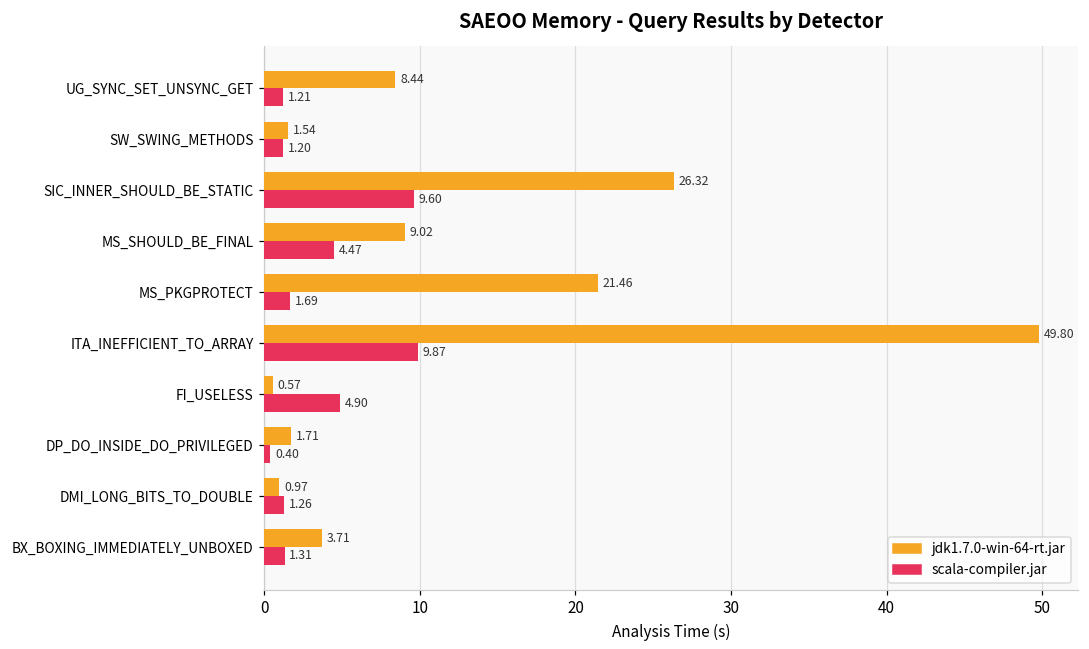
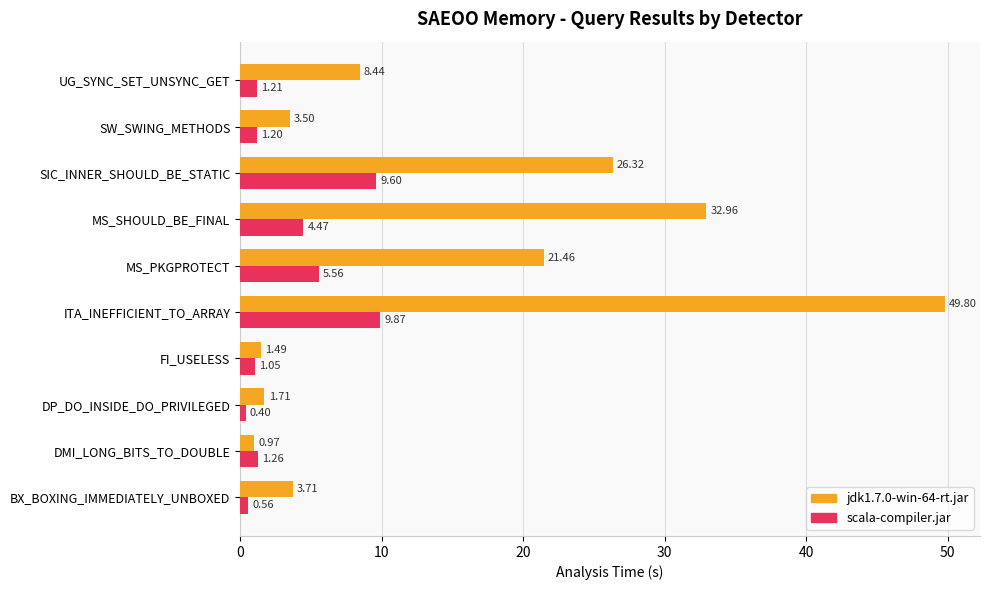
  {
    "jdk1.7.0-win-64-rt.jar": {
      "UG_SYNC_SET_UNSYNC_GET": 8.44,
-     "SW_SWING_METHODS": 1.54,
+     "SW_SWING_METHODS": 3.50,
      "SIC_INNER_SHOULD_BE_STATIC": 26.32,
-     "MS_SHOULD_BE_FINAL": 9.02,
+     "MS_SHOULD_BE_FINAL": 32.96,
      "MS_PKGPROTECT": 21.46,
      "ITA_INEFFICIENT_TO_ARRAY": 49.80,
-     "FI_USELESS": 0.57,
+     "FI_USELESS": 1.49,
      "DP_DO_INSIDE_DO_PRIVILEGED": 1.71,
      "DMI_LONG_BITS_TO_DOUBLE": 0.97,
      "BX_BOXING_IMMEDIATELY_UNBOXED": 3.71
    },
    "scala-compiler.jar": {
      "UG_SYNC_SET_UNSYNC_GET": 1.21,
      "SW_SWING_METHODS": 1.20,
      "SIC_INNER_SHOULD_BE_STATIC": 9.60,
      "MS_SHOULD_BE_FINAL": 4.47,
-     "MS_PKGPROTECT": 1.69,
+     "MS_PKGPROTECT": 5.56,
      "ITA_INEFFICIENT_TO_ARRAY": 9.87,
-     "FI_USELESS": 4.90,
+     "FI_USELESS": 1.05,
      "DP_DO_INSIDE_DO_PRIVILEGED": 0.40,
      "DMI_LONG_BITS_TO_DOUBLE": 1.26,
-     "BX_BOXING_IMMEDIATELY_UNBOXED": 1.31
+     "BX_BOXING_IMMEDIATELY_UNBOXED": 0.56
    }
  }
